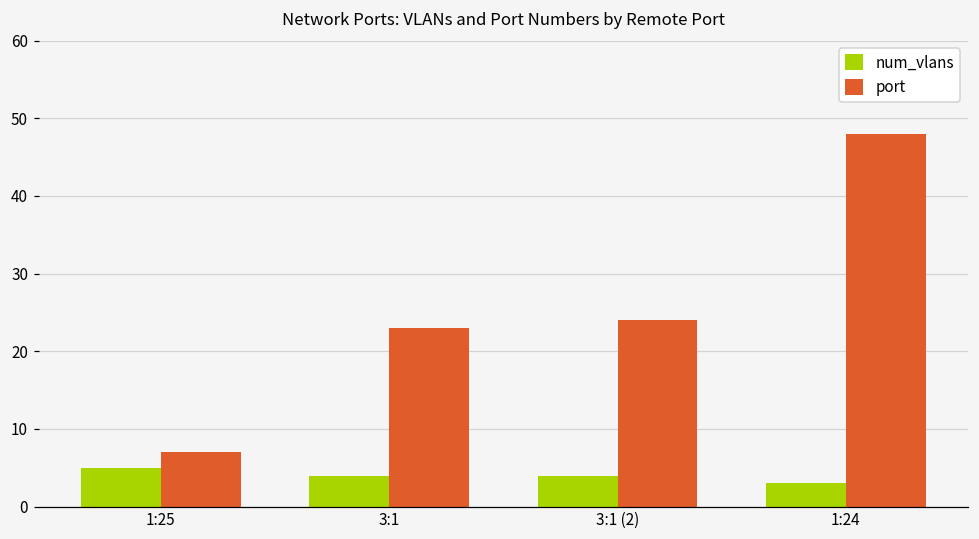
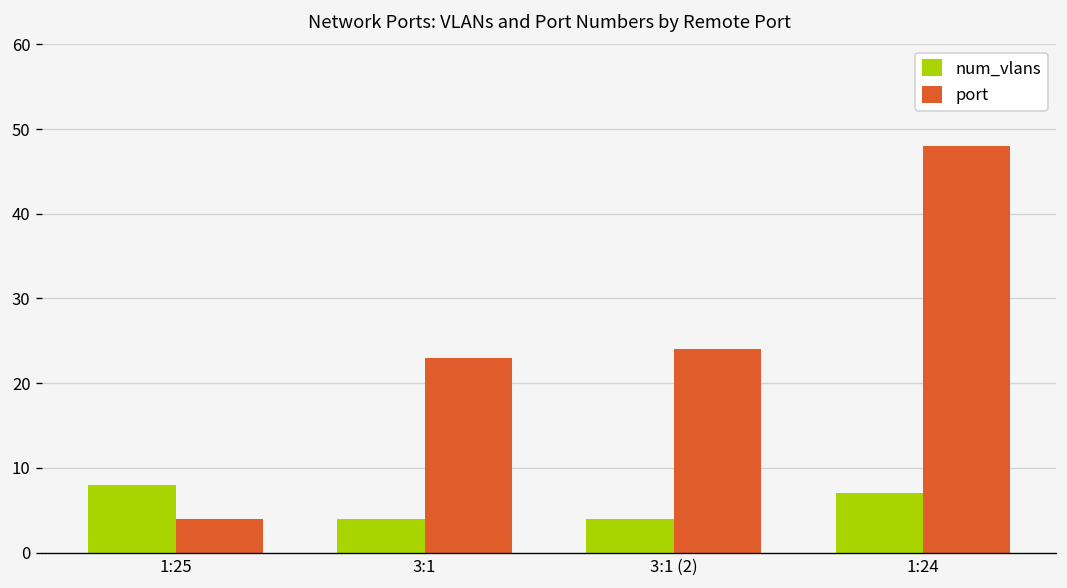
  {
    "num_vlans": {
-     "1:25": 5,
+     "1:25": 8,
      "3:1": 4,
      "3:1 (2)": 4,
-     "1:24": 3
+     "1:24": 7
    },
    "port": {
-     "1:25": 7,
+     "1:25": 4,
      "3:1": 23,
      "3:1 (2)": 24,
      "1:24": 48
    }
  }
